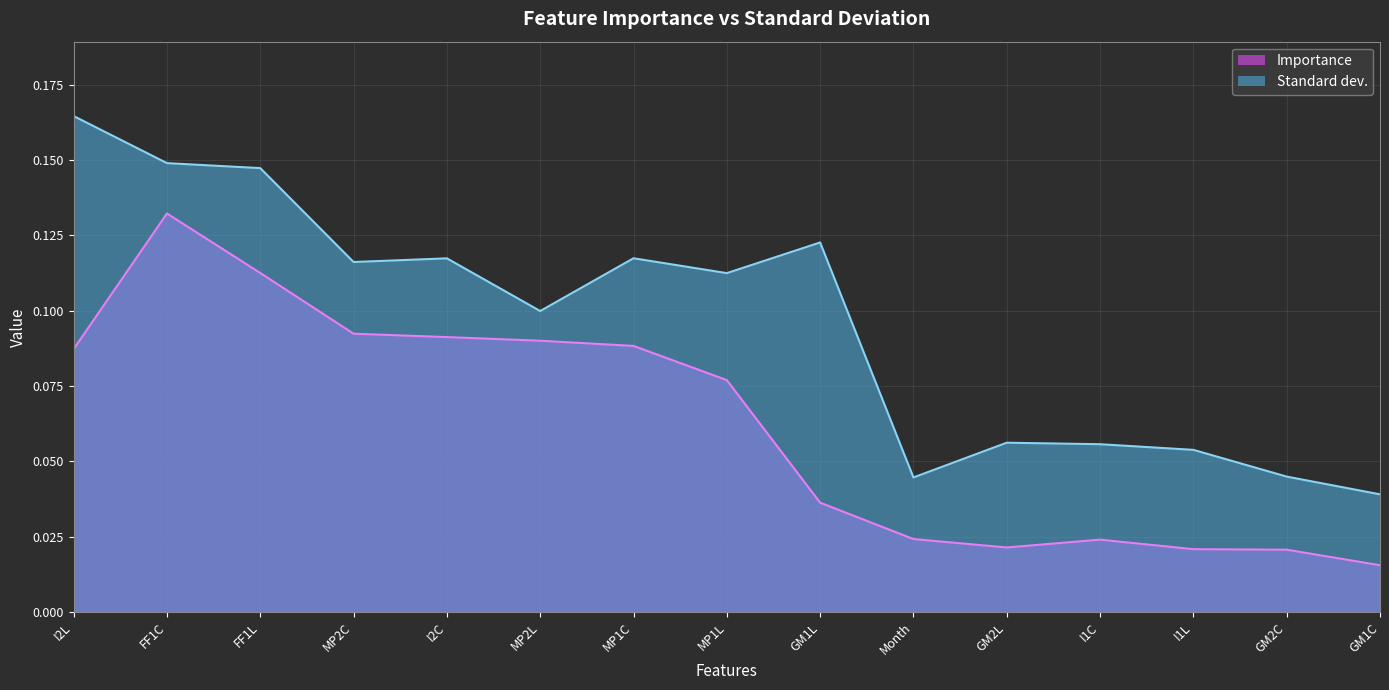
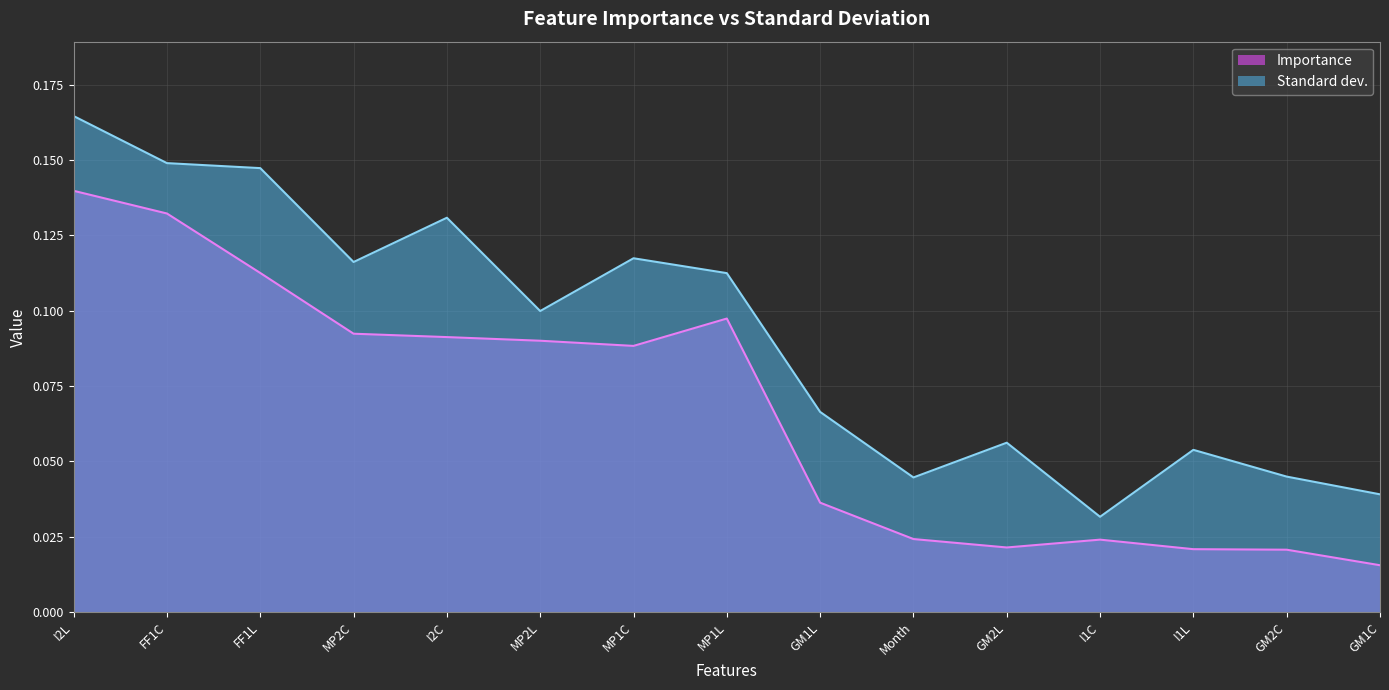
  {
    "Importance": {
-     "I2L": 0.087,
+     "I2L": 0.140,
      "FF1C": 0.132,
      "FF1L": 0.113,
      "MP2C": 0.092,
      "I2C": 0.091,
      "MP2L": 0.090,
      "MP1C": 0.088,
-     "MP1L": 0.077,
+     "MP1L": 0.097,
      "GM1L": 0.036,
      "Month": 0.024,
      "GM2L": 0.021,
      "I1C": 0.024,
      "I1L": 0.021,
      "GM2C": 0.021,
      "GM1C": 0.016
    },
    "Standard dev.": {
      "I2L": 0.165,
      "FF1C": 0.149,
      "FF1L": 0.147,
      "MP2C": 0.116,
-     "I2C": 0.117,
+     "I2C": 0.131,
      "MP2L": 0.100,
      "MP1C": 0.117,
      "MP1L": 0.112,
-     "GM1L": 0.123,
+     "GM1L": 0.066,
      "Month": 0.045,
      "GM2L": 0.056,
-     "I1C": 0.056,
+     "I1C": 0.032,
      "I1L": 0.054,
      "GM2C": 0.045,
      "GM1C": 0.039
    }
  }
